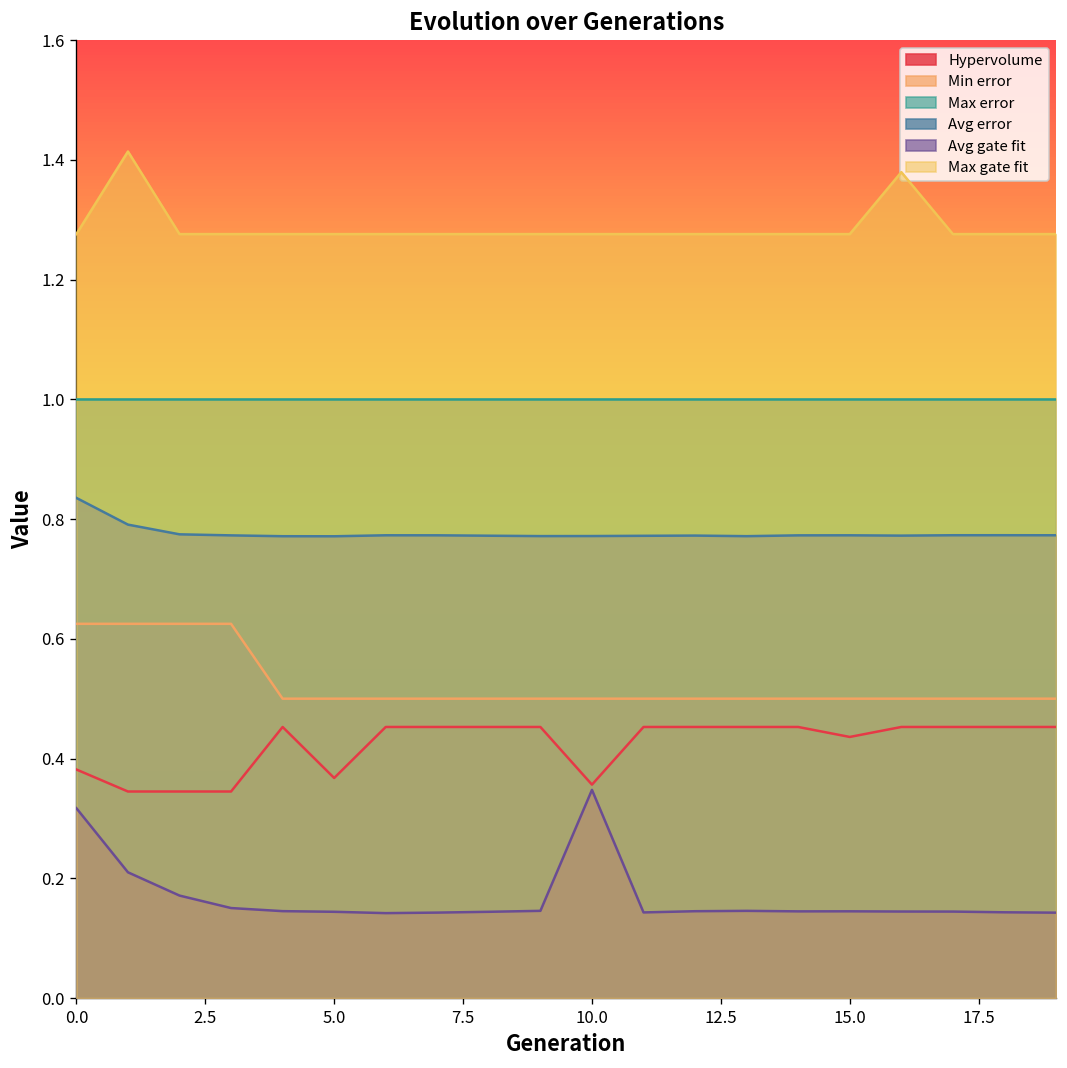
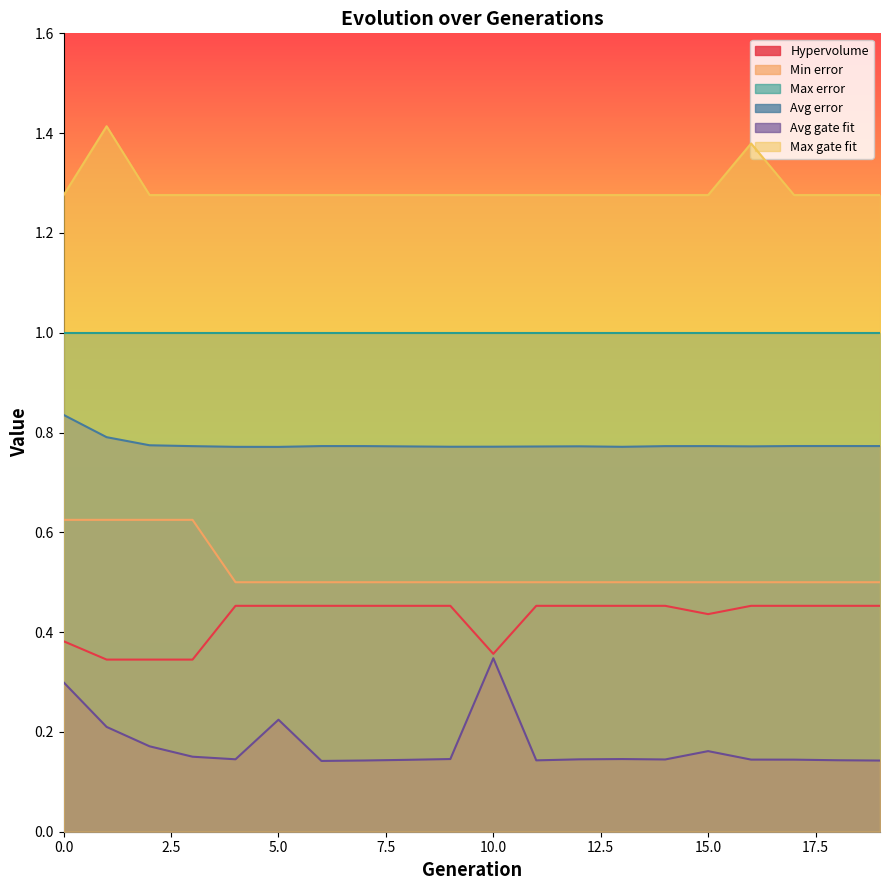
  {
    "Hypervolume": {
      "0.0": 0.38,
-     "5.0": 0.37,
+     "5.0": 0.45,
      "10.0": 0.36,
      "15.0": 0.44
    },
    "Avg gate fit": {
-     "0.0": 0.32,
-     "5.0": 0.14,
+     "0.0": 0.30,
+     "5.0": 0.22,
      "10.0": 0.35,
-     "15.0": 0.14
+     "15.0": 0.16
    }
  }
